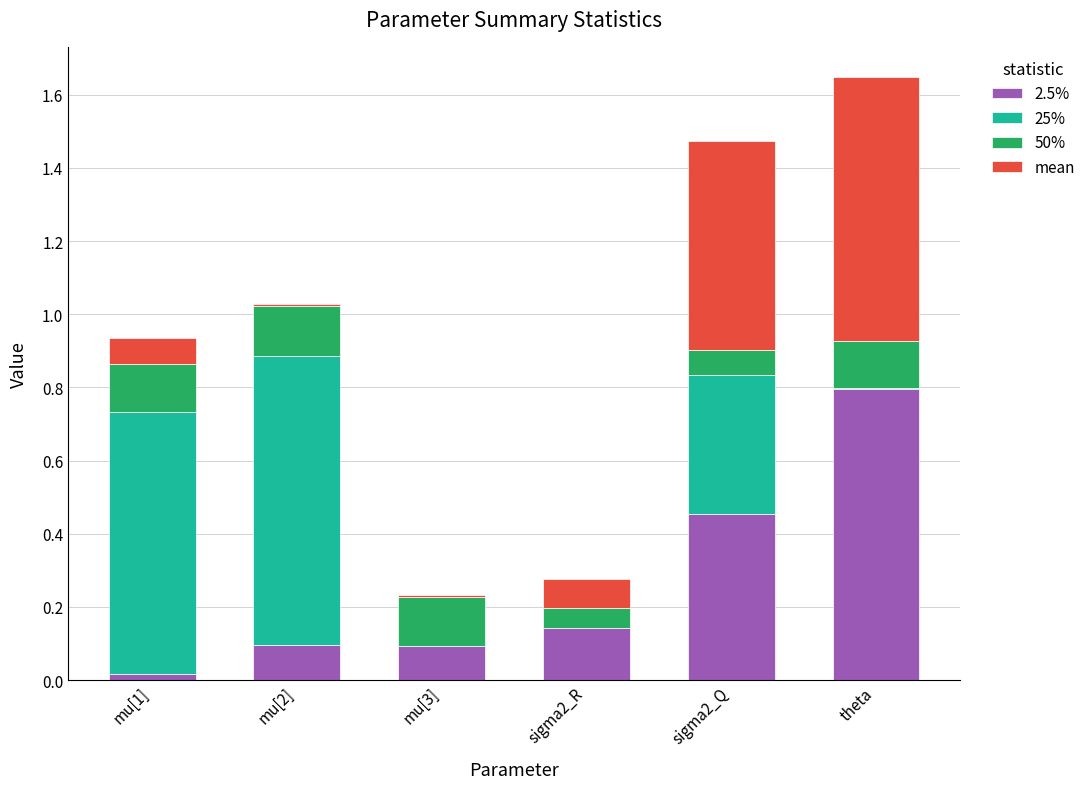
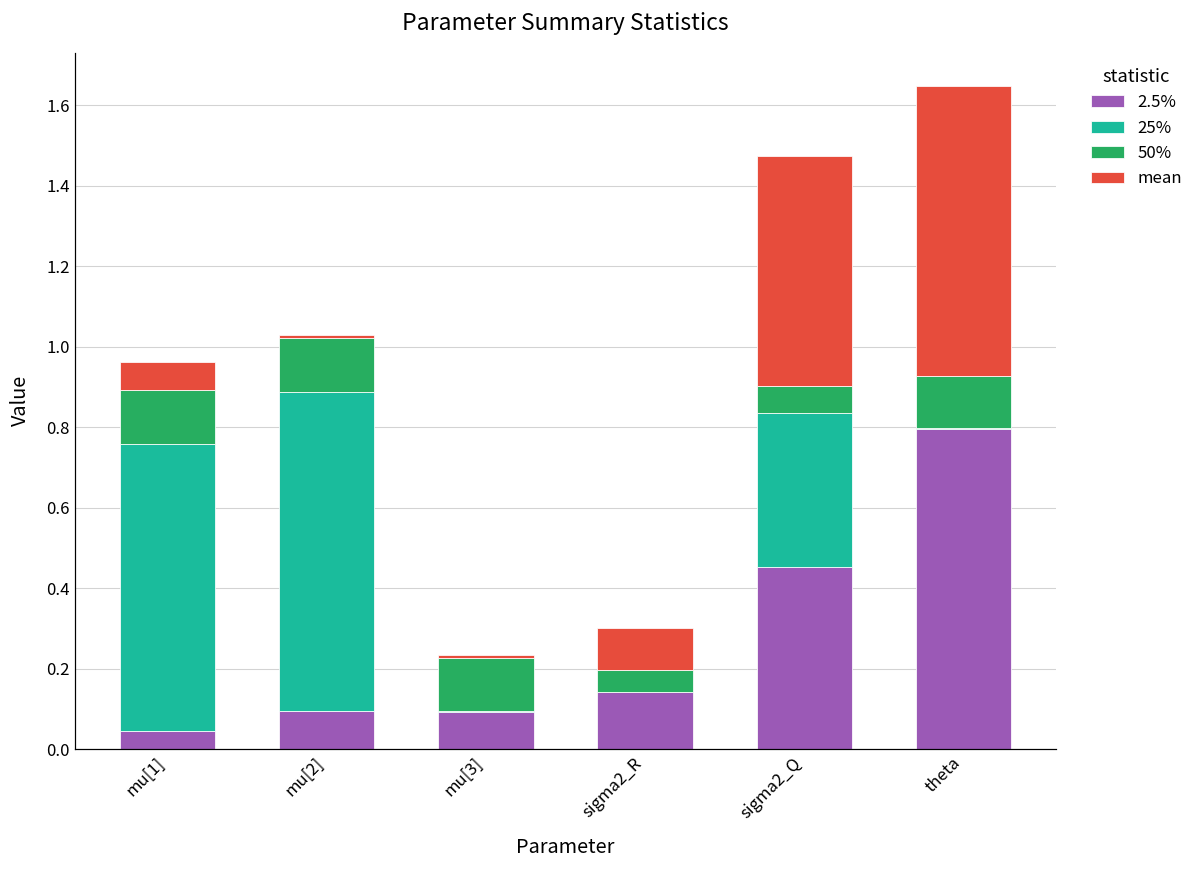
  {
    "2.5%": {
-     "mu[1]": 0.02,
+     "mu[1]": 0.04,
      "mu[2]": 0.09,
      "mu[3]": 0.09,
      "sigma2_R": 0.14,
      "sigma2_Q": 0.45,
      "theta": 0.80
    },
    "25%": {
      "mu[1]": 0.71,
      "mu[2]": 0.79,
      "sigma2_Q": 0.38
    },
    "50%": {
      "mu[1]": 0.13,
      "mu[2]": 0.13,
      "mu[3]": 0.13,
      "sigma2_R": 0.05,
      "sigma2_Q": 0.07,
      "theta": 0.13
    },
    "mean": {
      "mu[1]": 0.07,
      "mu[2]": 0.01,
-     "sigma2_R": 0.08,
+     "sigma2_R": 0.10,
      "sigma2_Q": 0.57,
      "theta": 0.72
    }
  }
